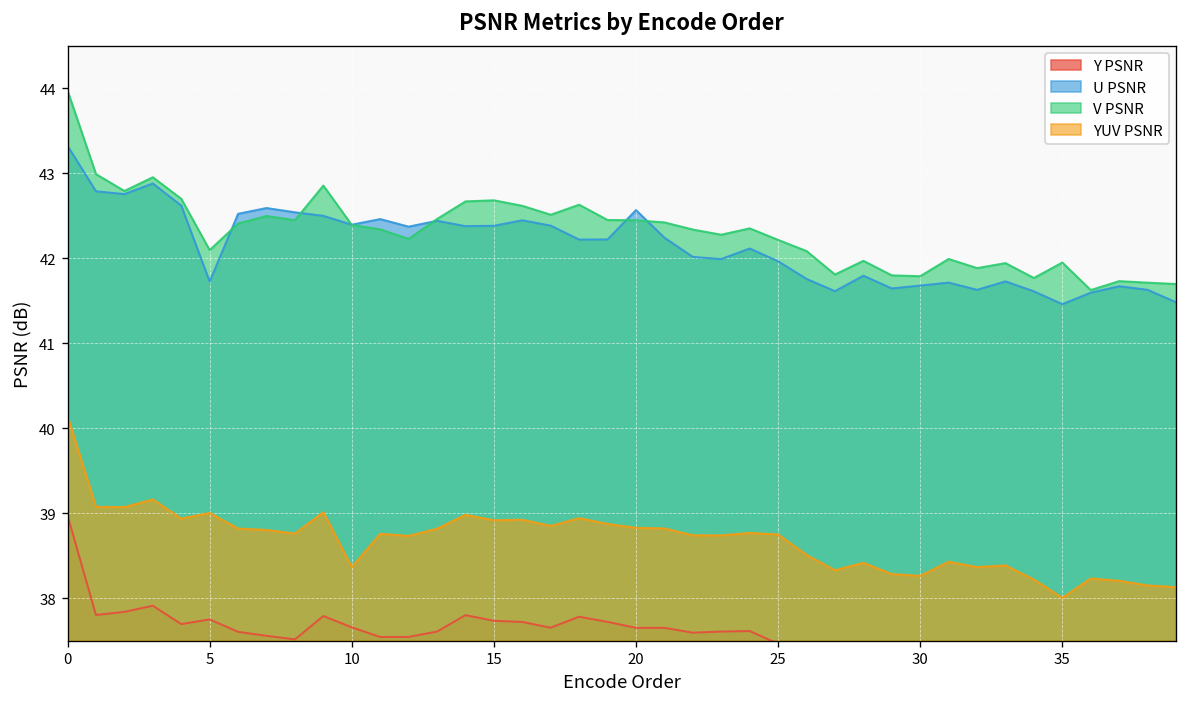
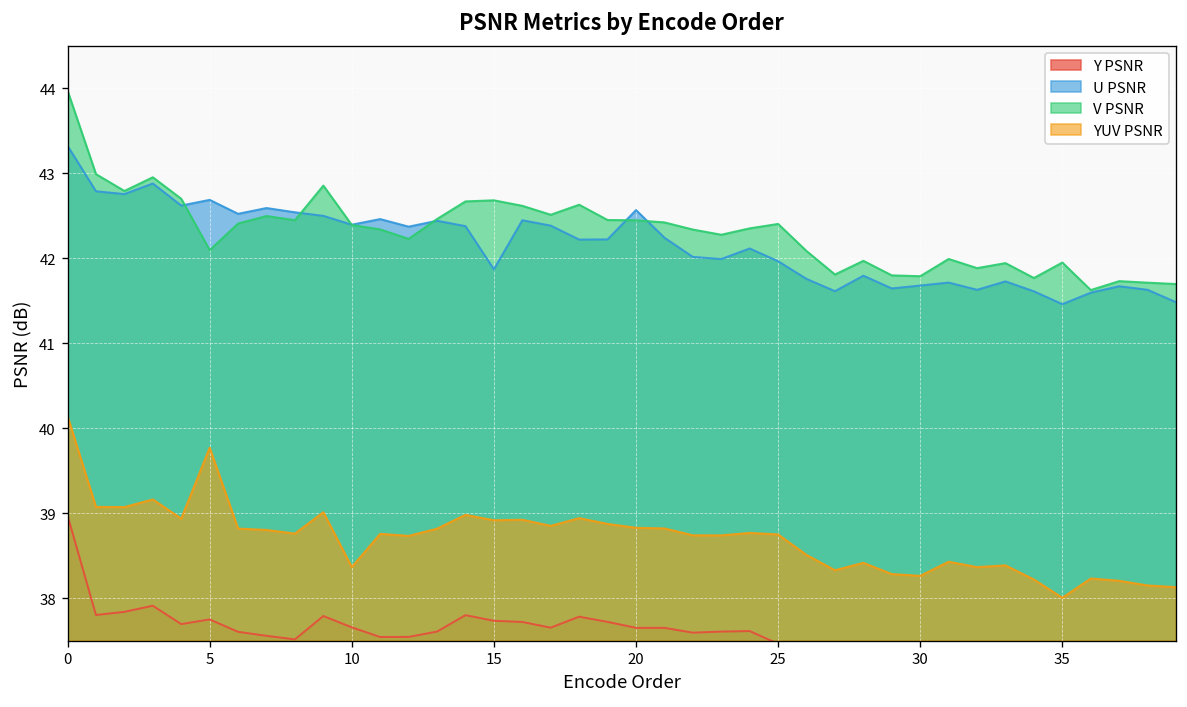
  {
    "U PSNR": {
      "0": 43.3,
-     "5": 41.7,
-     "15": 42.4,
+     "5": 42.7,
+     "15": 41.9,
      "20": 42.6,
      "25": 42.0,
      "30": 41.7,
      "35": 41.5
    },
    "V PSNR": {
      "0": 44.0,
      "5": 42.1,
      "15": 42.7,
      "20": 42.4,
-     "25": 42.2,
+     "25": 42.4,
      "30": 41.8,
      "35": 41.9
    },
    "YUV PSNR": {
      "0": 40.1,
-     "5": 39.0,
+     "5": 39.8,
      "10": 38.4,
      "15": 38.9,
      "20": 38.8,
      "25": 38.8,
      "30": 38.3,
      "35": 38.0
    }
  }
